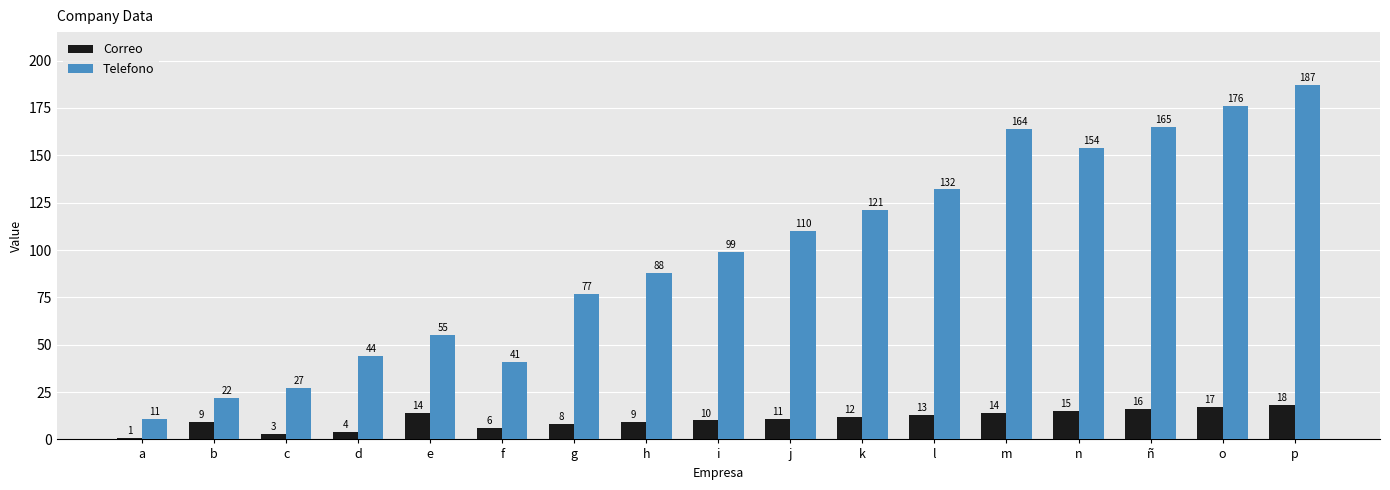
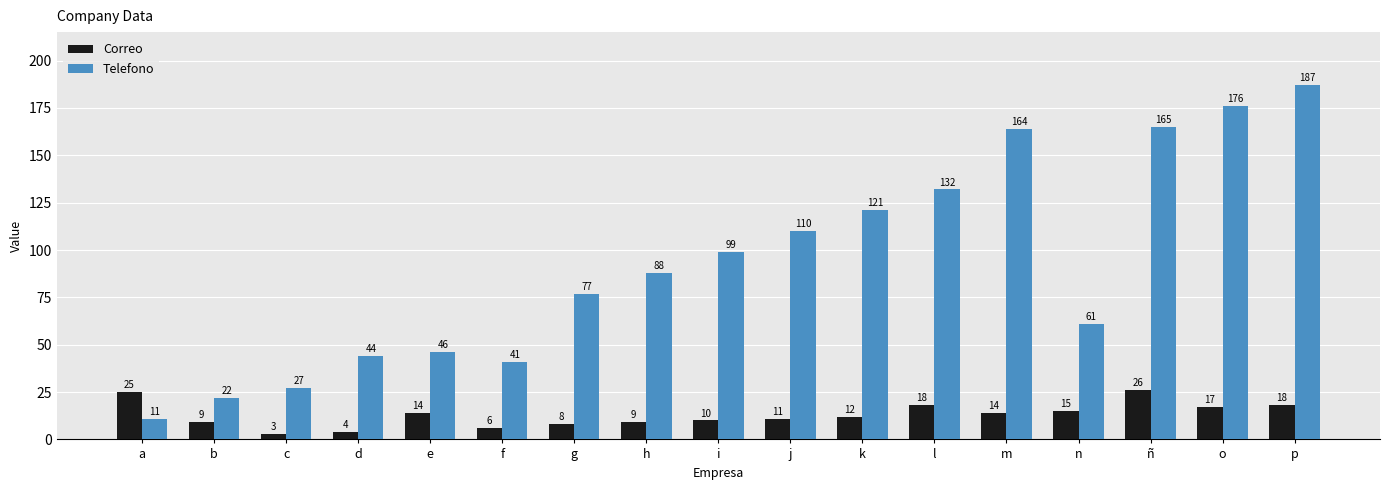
  {
    "Correo": {
-     "a": 1,
+     "a": 25,
      "b": 9,
      "c": 3,
      "d": 4,
      "e": 14,
      "f": 6,
      "g": 8,
      "h": 9,
      "i": 10,
      "j": 11,
      "k": 12,
-     "l": 13,
+     "l": 18,
      "m": 14,
      "n": 15,
-     "ñ": 16,
+     "ñ": 26,
      "o": 17,
      "p": 18
    },
    "Telefono": {
      "a": 11,
      "b": 22,
      "c": 27,
      "d": 44,
-     "e": 55,
+     "e": 46,
      "f": 41,
      "g": 77,
      "h": 88,
      "i": 99,
      "j": 110,
      "k": 121,
      "l": 132,
      "m": 164,
-     "n": 154,
+     "n": 61,
      "ñ": 165,
      "o": 176,
      "p": 187
    }
  }
